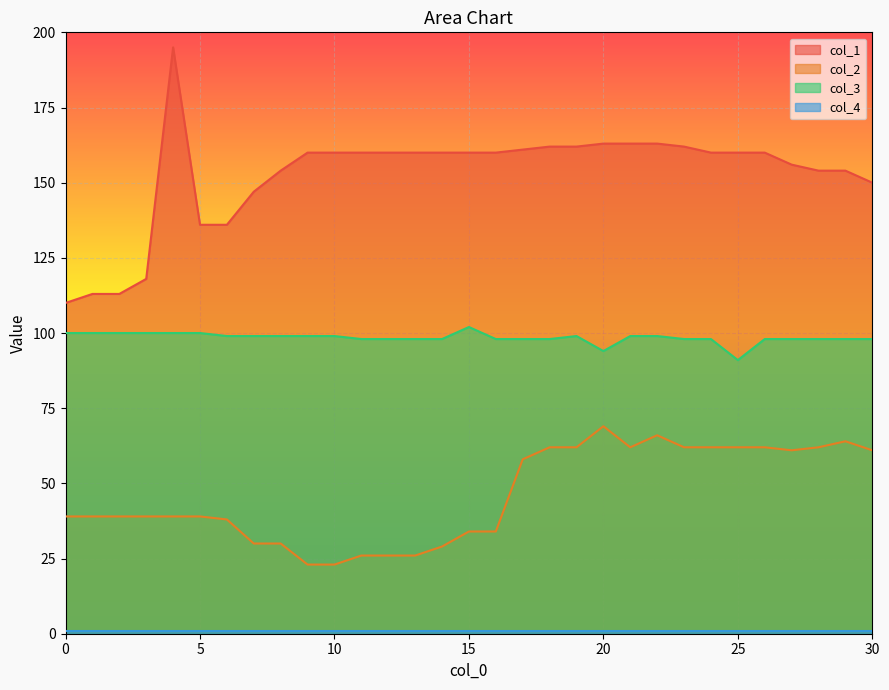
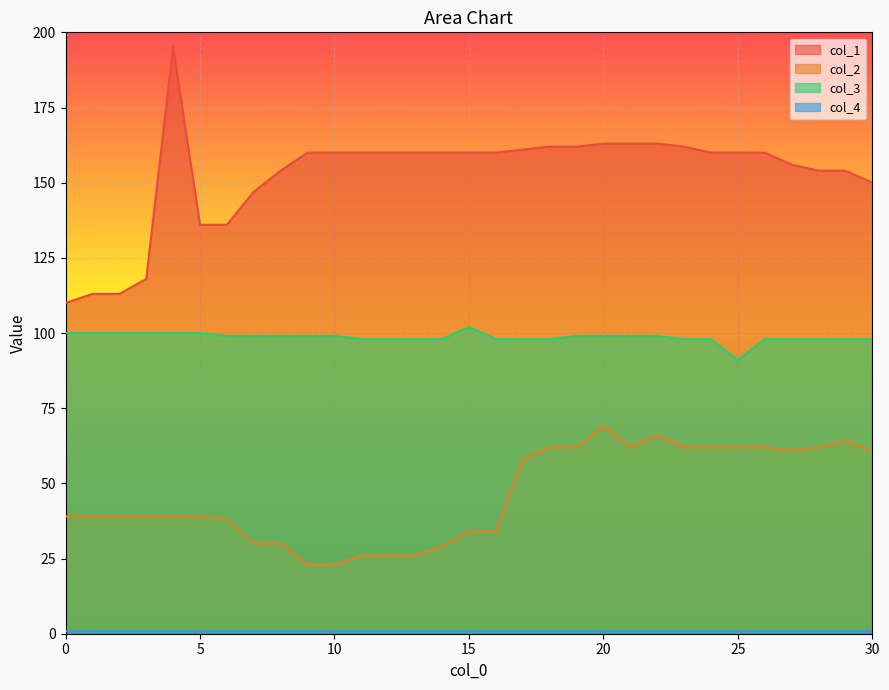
  {
    "col_3": {
      "0": 100,
      "5": 100,
      "10": 99,
      "15": 102,
-     "20": 94,
+     "20": 99,
      "25": 91,
      "30": 98
    },
    "col_4": {
      "0": 1,
      "5": 1,
      "10": 1,
      "15": 1,
      "20": 1,
      "25": 1,
      "30": 1
    }
  }
